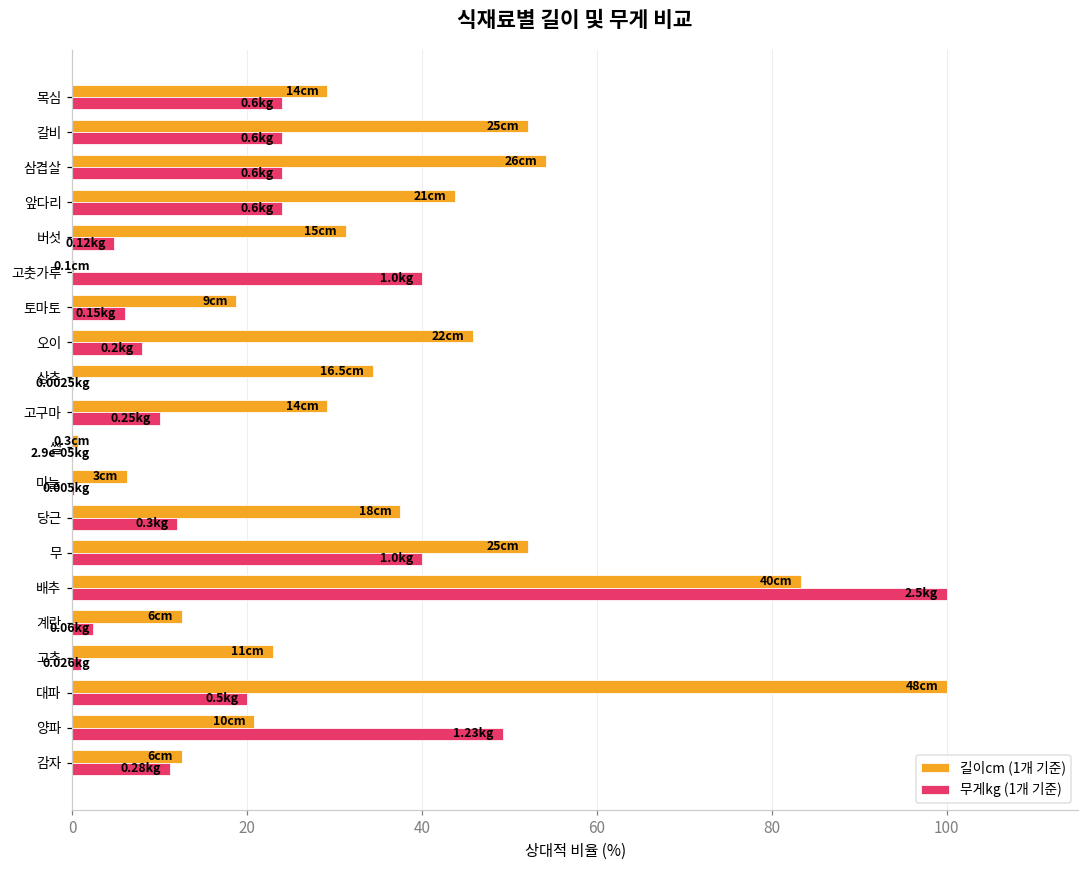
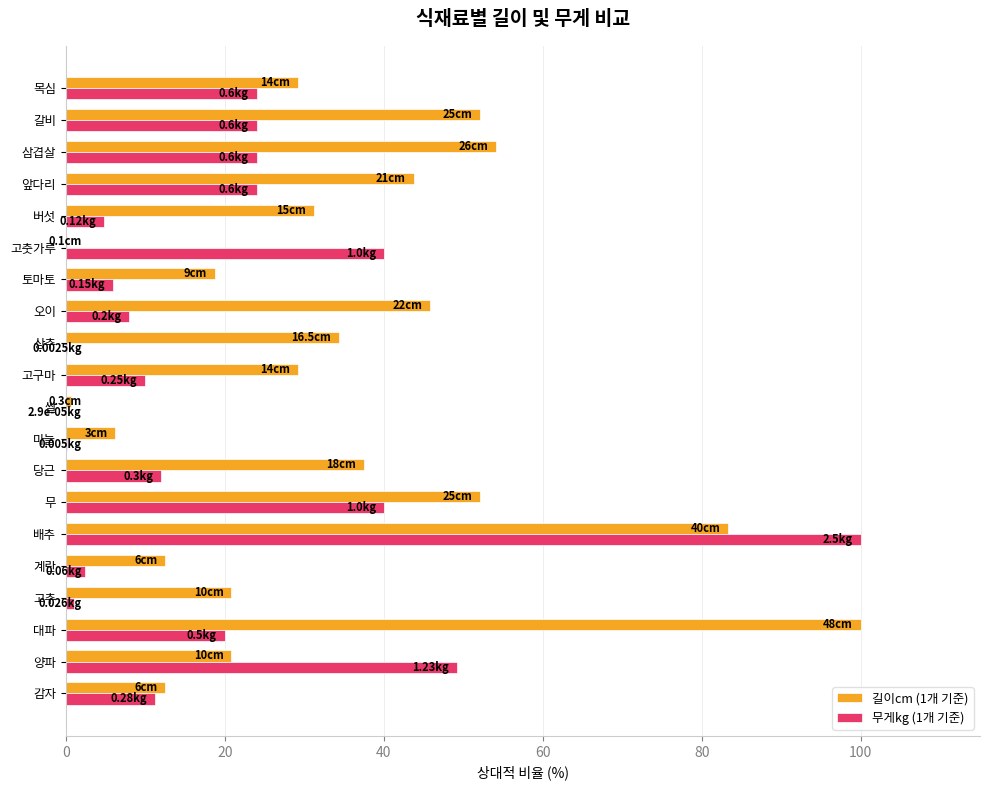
  {
    "길이cm (1개 기준)": {
-     "고추": "11"
+     "고추": "10"
    },
    "무게kg (1개 기준)": {
      "쌀": "2.9e-05"
    }
  }
